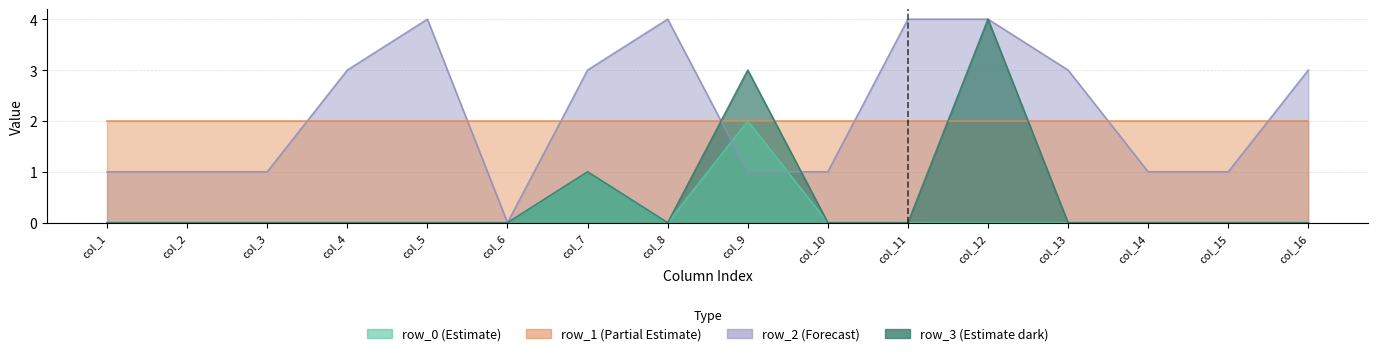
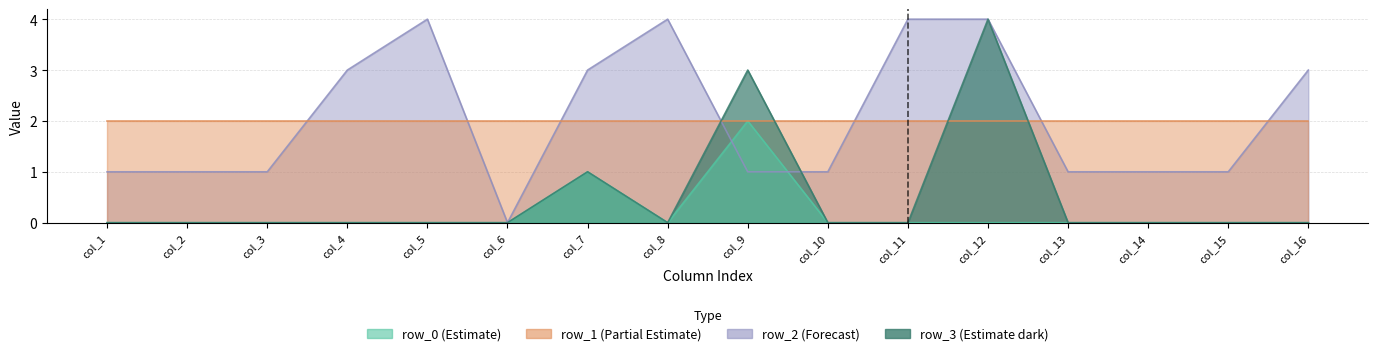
  {
    "row_2 (Forecast)": {
      "col_1": 1,
      "col_2": 1,
      "col_3": 1,
      "col_4": 3,
      "col_5": 4,
      "col_7": 3,
      "col_8": 4,
      "col_9": 1,
      "col_10": 1,
      "col_11": 4,
-     "col_13": 3,
+     "col_13": 1,
      "col_14": 1,
      "col_15": 1,
      "col_16": 3
    },
    "row_1 (Partial Estimate)": {
      "col_1": 2,
      "col_2": 2,
      "col_3": 2,
      "col_4": 2,
      "col_5": 2,
      "col_6": 2,
      "col_7": 2,
      "col_8": 2,
      "col_10": 2,
      "col_11": 2,
      "col_12": 2,
      "col_13": 2,
      "col_14": 2,
      "col_15": 2,
      "col_16": 2
    },
    "row_3 (Estimate dark)": {
      "col_9": 3
    },
    "row_0 (Estimate)": {
      "col_12": 0
    }
  }
